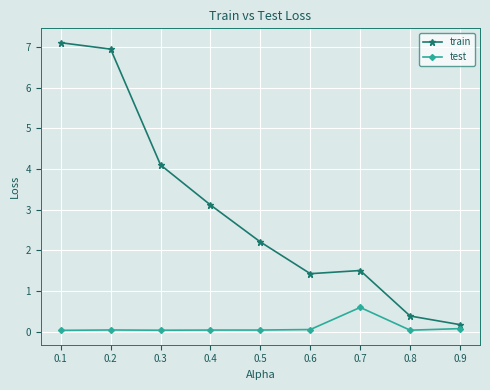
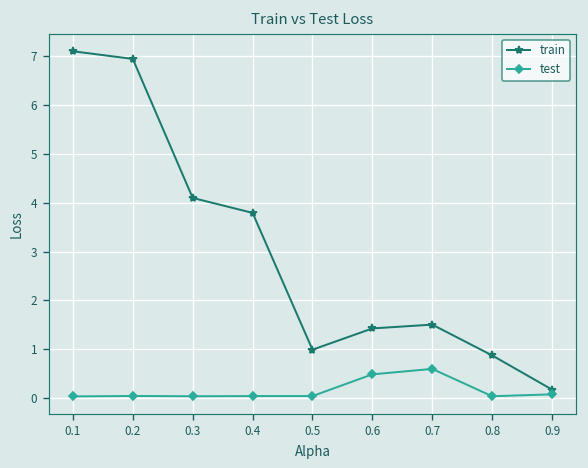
  {
    "train": {
      "0.1": 7.1,
      "0.2": 6.9,
      "0.3": 4.1,
-     "0.4": 3.1,
-     "0.5": 2.2,
+     "0.4": 3.8,
+     "0.5": 1.0,
      "0.6": 1.4,
      "0.7": 1.5,
-     "0.8": 0.4,
+     "0.8": 0.9,
      "0.9": 0.2
    },
    "test": {
      "0.1": 0.0,
      "0.2": 0.0,
      "0.3": 0.0,
      "0.4": 0.0,
      "0.5": 0.0,
-     "0.6": 0.1,
+     "0.6": 0.5,
      "0.7": 0.6,
      "0.8": 0.0,
      "0.9": 0.1
    }
  }
